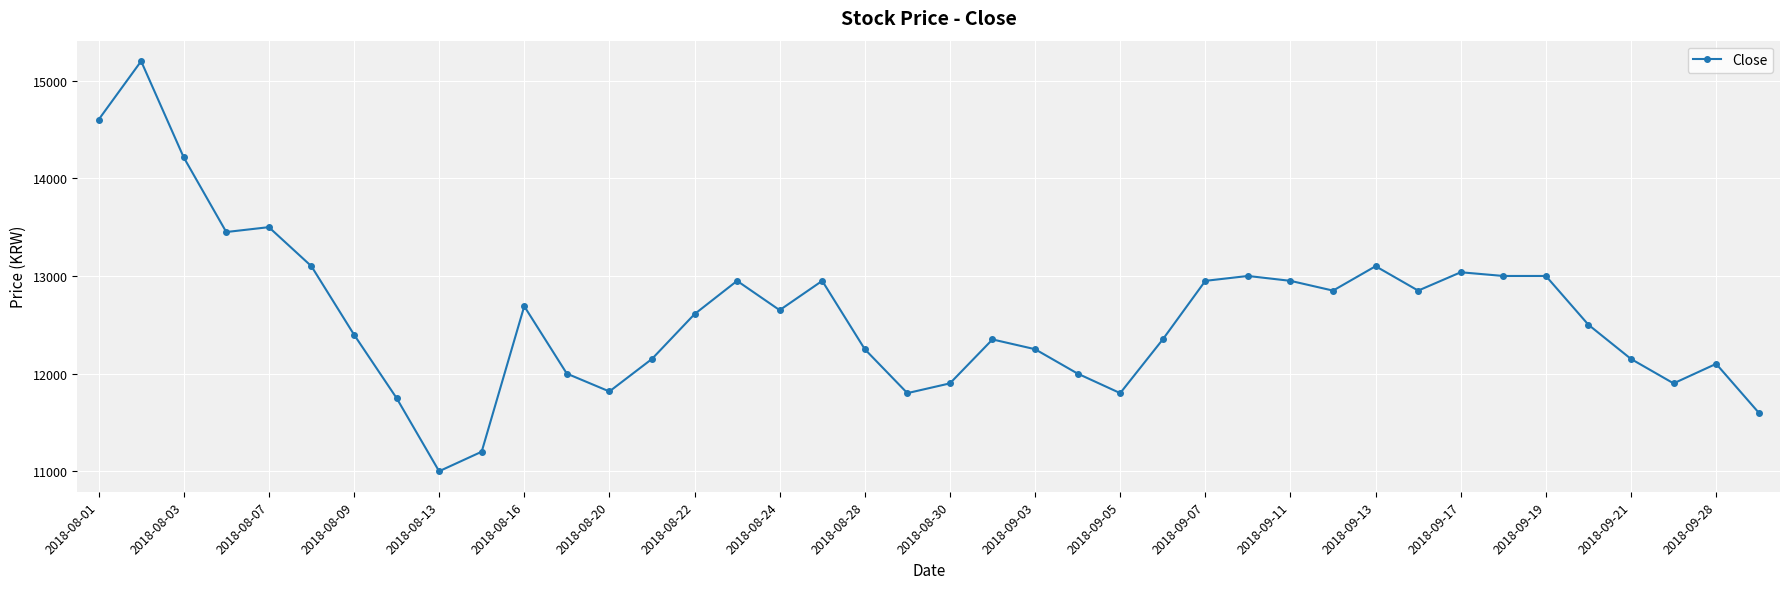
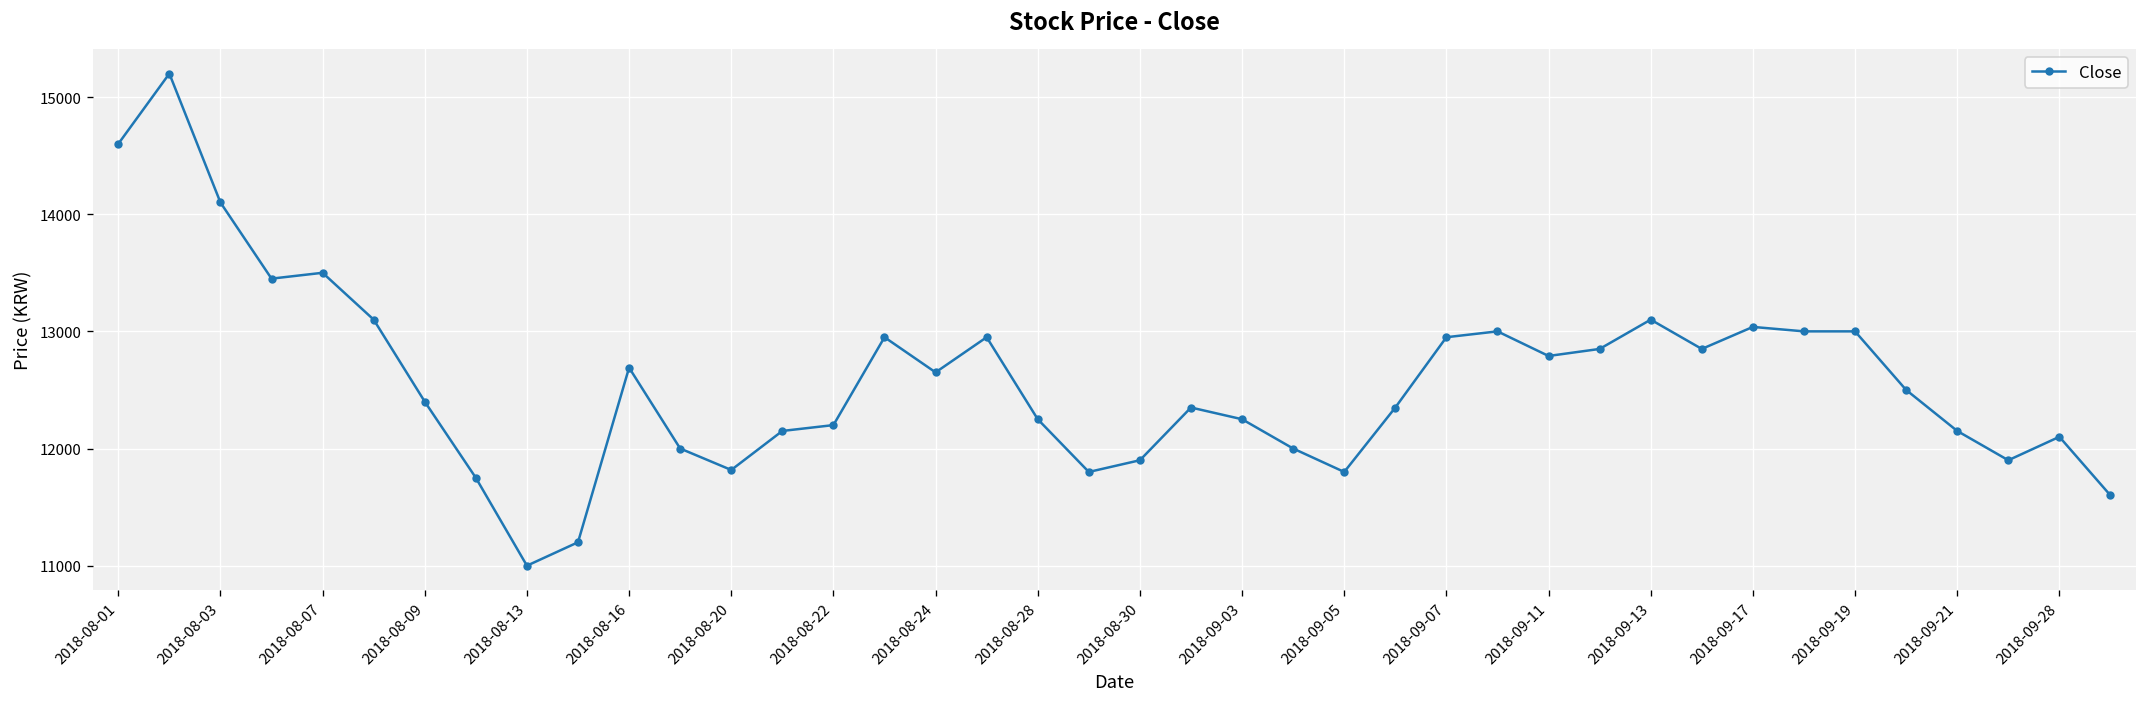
  {
    "2018-08-01": 14600,
-   "2018-08-03": 14200,
+   "2018-08-03": 14100,
    "2018-08-07": 13500,
    "2018-08-09": 12400,
    "2018-08-13": 11000,
    "2018-08-16": 12700,
    "2018-08-20": 11800,
-   "2018-08-22": 12600,
+   "2018-08-22": 12200,
    "2018-08-24": 12700,
    "2018-08-28": 12300,
    "2018-08-30": 11900,
    "2018-09-03": 12300,
    "2018-09-05": 11800,
    "2018-09-07": 13000,
-   "2018-09-11": 13000,
+   "2018-09-11": 12800,
    "2018-09-13": 13100,
    "2018-09-17": 13000,
    "2018-09-19": 13000,
    "2018-09-21": 12200,
    "2018-09-28": 12100
  }
